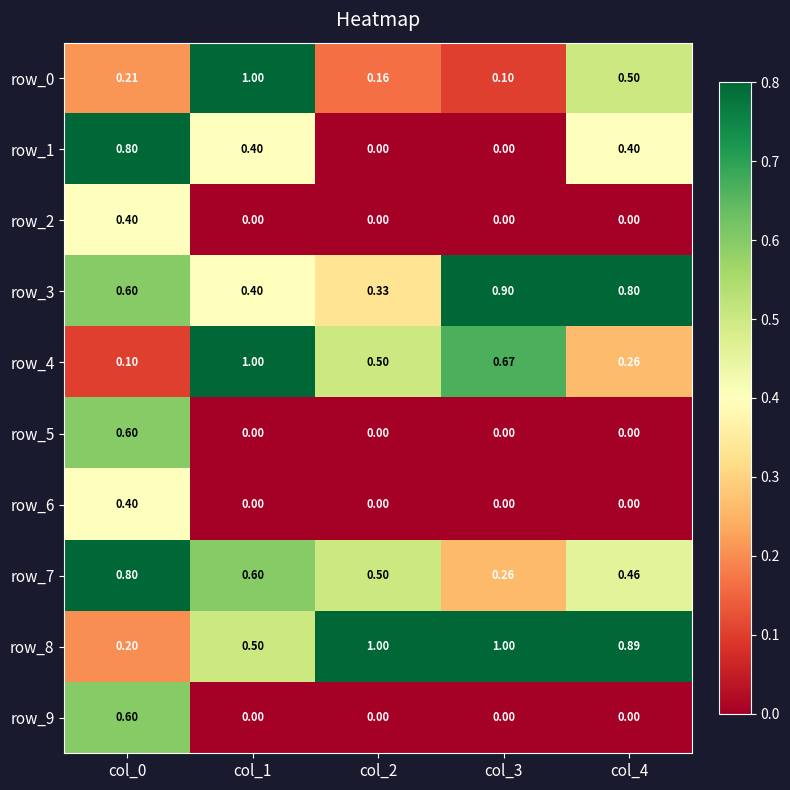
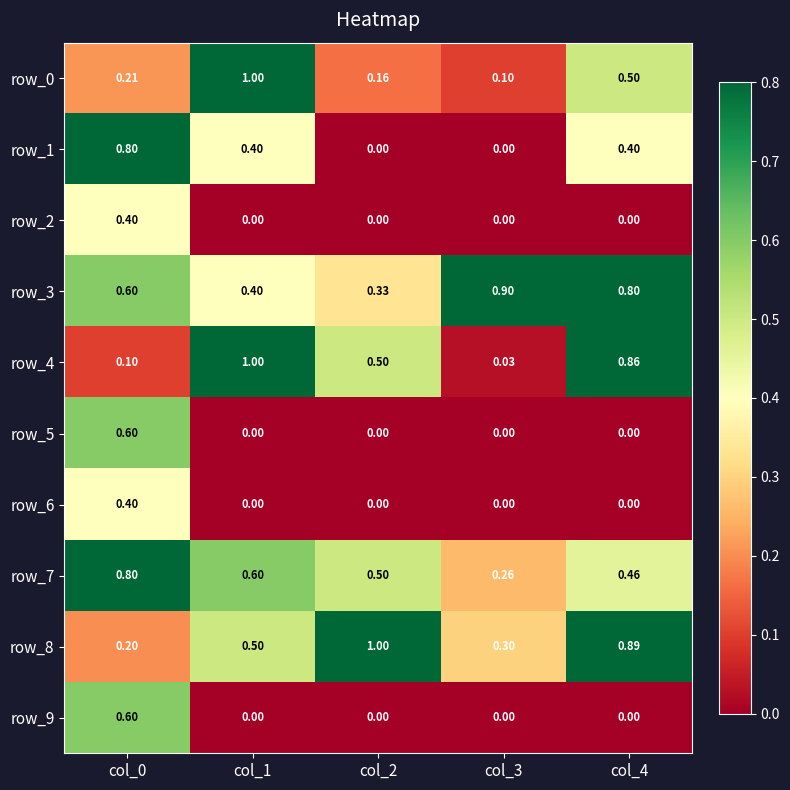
  {
    "row_0": {
      "col_0": 0.21,
      "col_1": 1.00,
      "col_2": 0.16,
      "col_3": 0.10,
      "col_4": 0.50
    },
    "row_1": {
      "col_0": 0.80,
      "col_1": 0.40,
      "col_2": 0.00,
      "col_3": 0.00,
      "col_4": 0.40
    },
    "row_2": {
      "col_0": 0.40,
      "col_1": 0.00,
      "col_2": 0.00,
      "col_3": 0.00,
      "col_4": 0.00
    },
    "row_3": {
      "col_0": 0.60,
      "col_1": 0.40,
      "col_2": 0.33,
      "col_3": 0.90,
      "col_4": 0.80
    },
    "row_4": {
      "col_0": 0.10,
      "col_1": 1.00,
      "col_2": 0.50,
-     "col_3": 0.67,
-     "col_4": 0.26
+     "col_3": 0.03,
+     "col_4": 0.86
    },
    "row_5": {
      "col_0": 0.60,
      "col_1": 0.00,
      "col_2": 0.00,
      "col_3": 0.00,
      "col_4": 0.00
    },
    "row_6": {
      "col_0": 0.40,
      "col_1": 0.00,
      "col_2": 0.00,
      "col_3": 0.00,
      "col_4": 0.00
    },
    "row_7": {
      "col_0": 0.80,
      "col_1": 0.60,
      "col_2": 0.50,
      "col_3": 0.26,
      "col_4": 0.46
    },
    "row_8": {
      "col_0": 0.20,
      "col_1": 0.50,
      "col_2": 1.00,
-     "col_3": 1.00,
+     "col_3": 0.30,
      "col_4": 0.89
    },
    "row_9": {
      "col_0": 0.60,
      "col_1": 0.00,
      "col_2": 0.00,
      "col_3": 0.00,
      "col_4": 0.00
    }
  }
